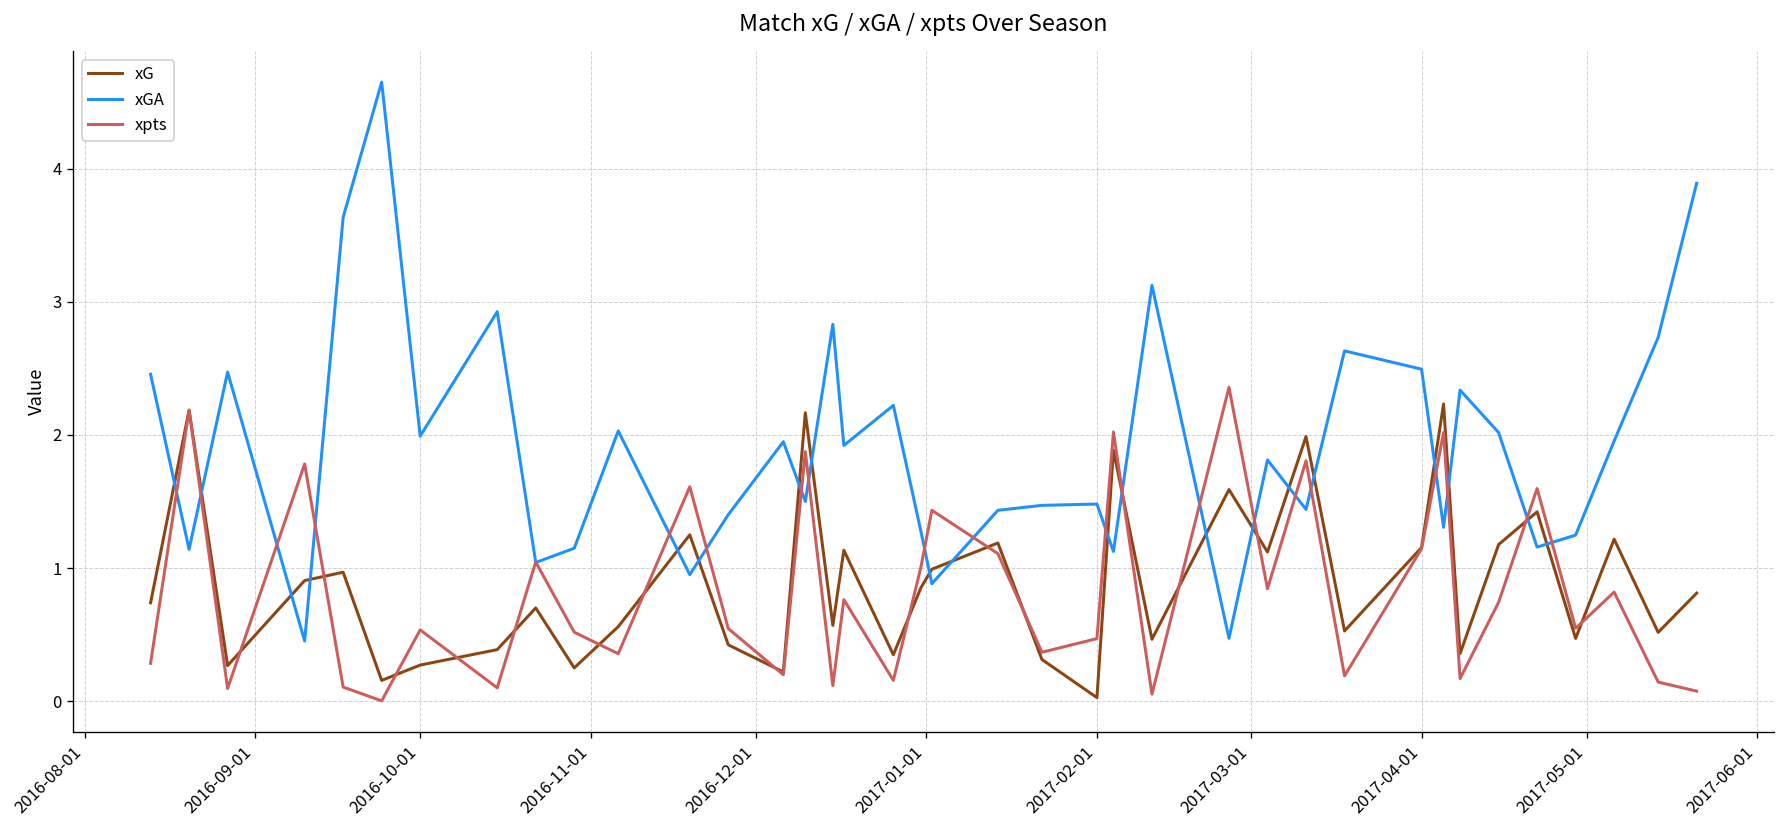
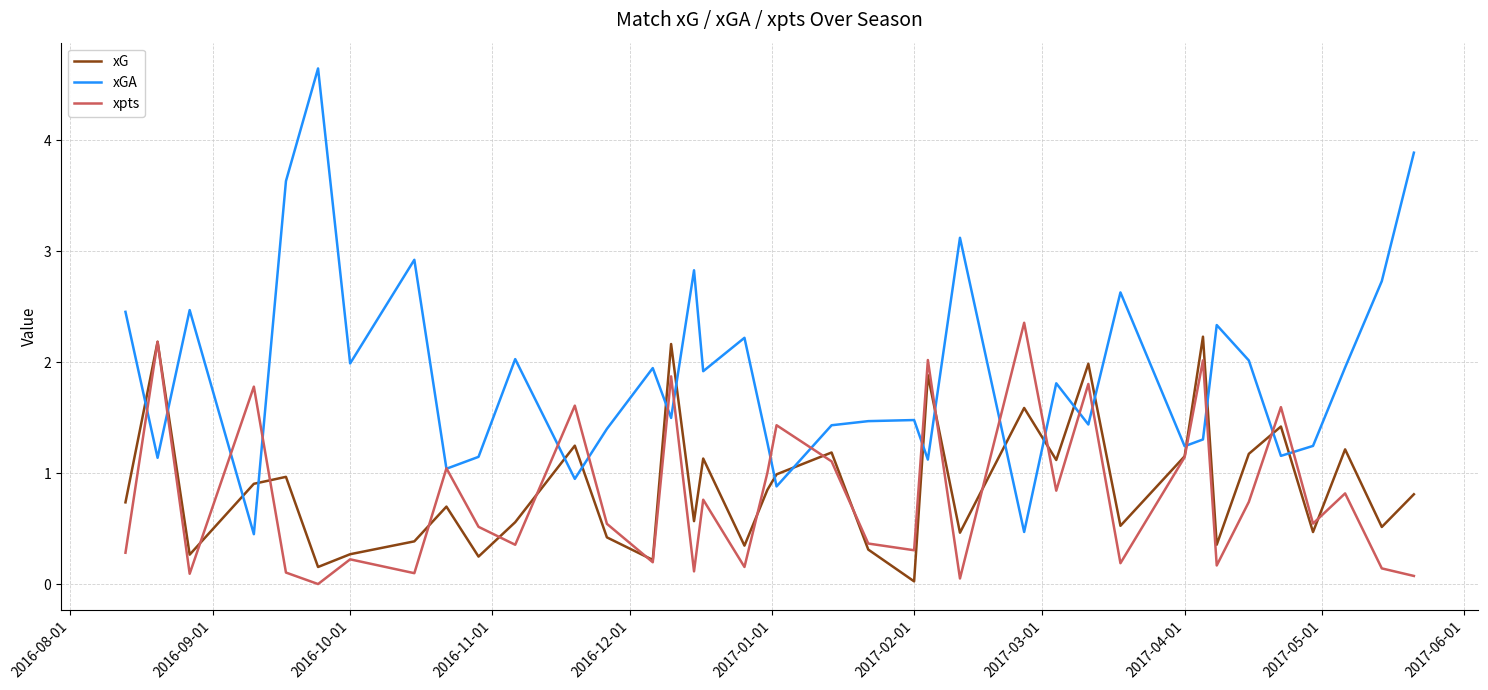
  {
    "xG": {
      "2016-10-01": 0.27,
      "2017-02-01": 0.03
    },
    "xGA": {
      "2016-10-01": 1.99,
      "2017-02-01": 1.48,
-     "2017-04-01": 2.49
+     "2017-04-01": 1.25
    },
    "xpts": {
-     "2016-10-01": 0.54,
-     "2017-02-01": 0.47
+     "2016-10-01": 0.23,
+     "2017-02-01": 0.31
    }
  }
